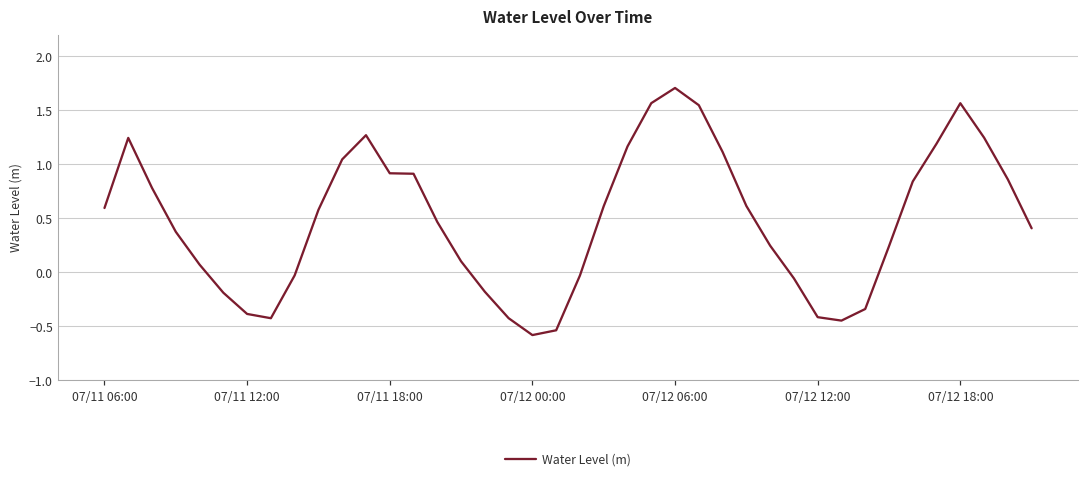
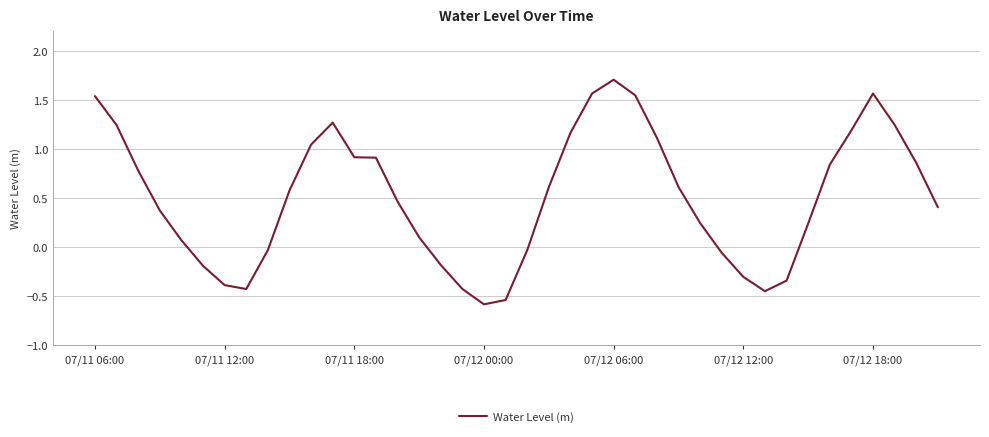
  {
-   "07/11 06:00": 0.6,
+   "07/11 06:00": 1.5,
    "07/11 12:00": -0.4,
    "07/11 18:00": 0.9,
    "07/12 00:00": -0.6,
    "07/12 06:00": 1.7,
-   "07/12 12:00": -0.4,
+   "07/12 12:00": -0.3,
    "07/12 18:00": 1.6
  }
